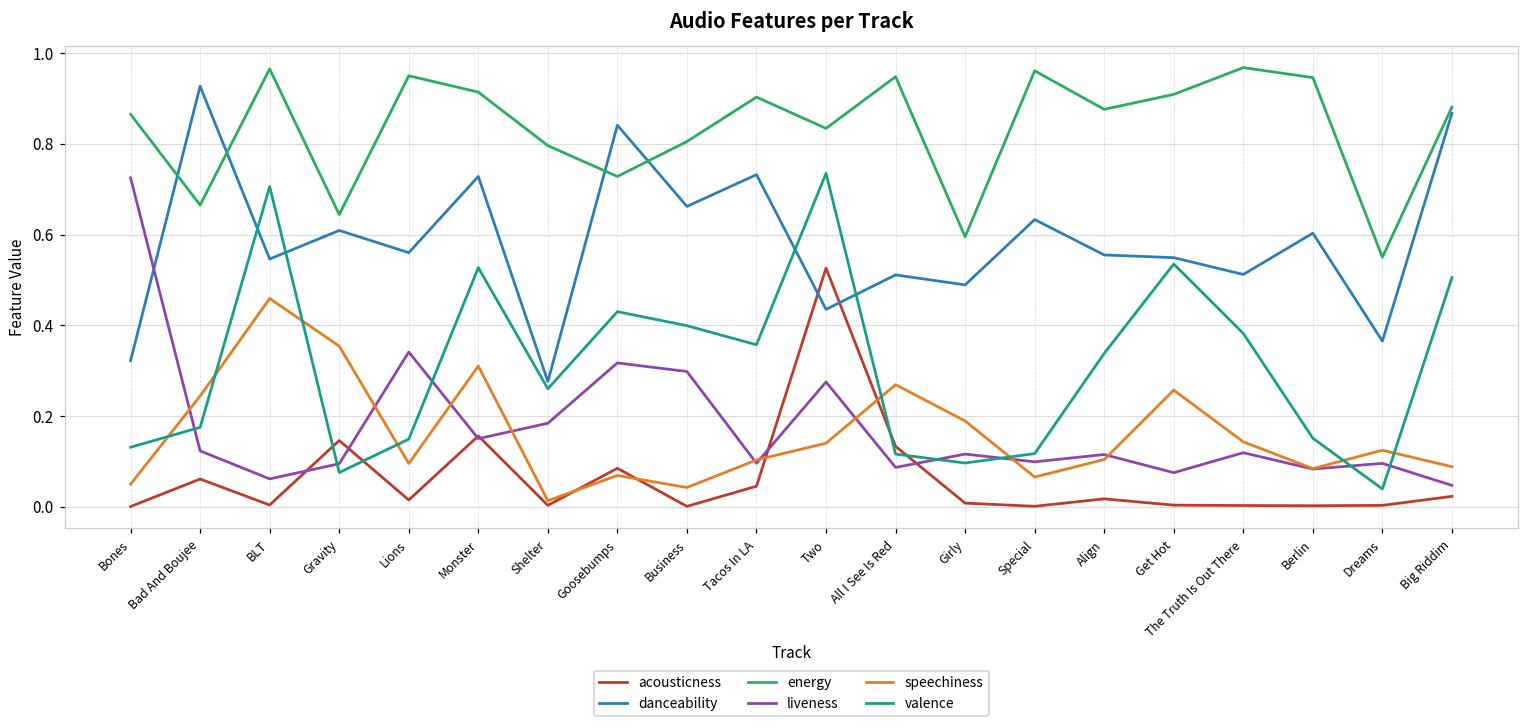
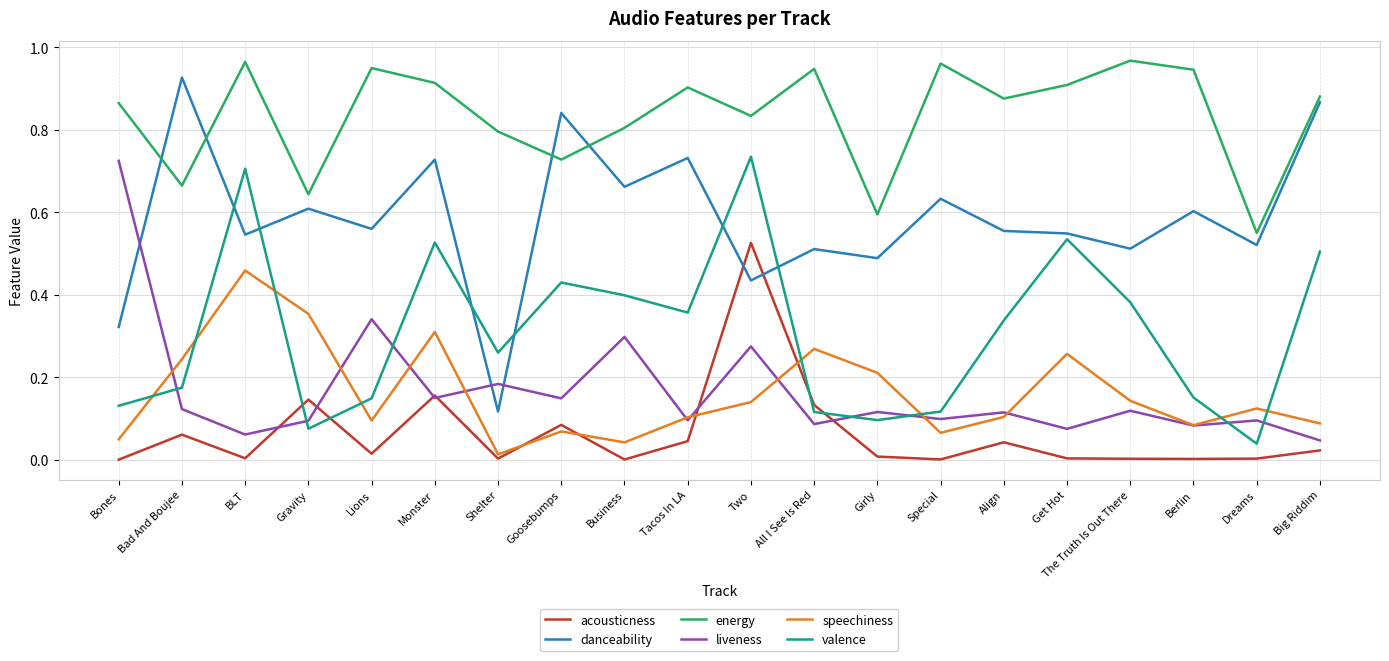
  {
    "acousticness": {
      "Bones": 0.00,
      "Bad And Boujee": 0.06,
      "BLT": 0.00,
      "Gravity": 0.15,
      "Lions": 0.01,
      "Shelter": 0.00,
      "Goosebumps": 0.08,
      "Business": 0.00,
      "Tacos In LA": 0.05,
      "Two": 0.53,
      "All I See Is Red": 0.13,
      "Girly": 0.01,
      "Special": 0.00,
-     "Align": 0.02,
+     "Align": 0.04,
      "Get Hot": 0.00,
      "The Truth Is Out There": 0.00,
      "Berlin": 0.00,
      "Dreams": 0.00,
      "Big Riddim": 0.02
    },
    "danceability": {
      "Bones": 0.32,
      "Bad And Boujee": 0.93,
      "BLT": 0.55,
      "Gravity": 0.61,
      "Lions": 0.56,
      "Monster": 0.73,
-     "Shelter": 0.28,
+     "Shelter": 0.12,
      "Goosebumps": 0.84,
      "Business": 0.66,
      "Tacos In LA": 0.73,
      "Two": 0.44,
      "All I See Is Red": 0.51,
      "Girly": 0.49,
      "Special": 0.63,
      "Align": 0.56,
      "Get Hot": 0.55,
      "The Truth Is Out There": 0.51,
      "Berlin": 0.60,
-     "Dreams": 0.37,
+     "Dreams": 0.52,
      "Big Riddim": 0.87
    },
    "liveness": {
      "Bones": 0.73,
      "Bad And Boujee": 0.12,
      "BLT": 0.06,
      "Gravity": 0.09,
      "Lions": 0.34,
      "Shelter": 0.18,
-     "Goosebumps": 0.32,
+     "Goosebumps": 0.15,
      "Business": 0.30,
      "Tacos In LA": 0.10,
      "Two": 0.28,
      "All I See Is Red": 0.09,
      "Girly": 0.12,
      "Special": 0.10,
      "Align": 0.12,
      "Get Hot": 0.08,
      "The Truth Is Out There": 0.12,
      "Dreams": 0.10,
      "Big Riddim": 0.05
    },
    "speechiness": {
      "Bones": 0.05,
      "Bad And Boujee": 0.24,
      "BLT": 0.46,
      "Gravity": 0.35,
      "Lions": 0.10,
      "Monster": 0.31,
      "Shelter": 0.01,
      "Goosebumps": 0.07,
      "Business": 0.04,
      "Tacos In LA": 0.10,
      "Two": 0.14,
      "All I See Is Red": 0.27,
-     "Girly": 0.19,
+     "Girly": 0.21,
      "Special": 0.07,
      "Align": 0.10,
      "Get Hot": 0.26,
      "The Truth Is Out There": 0.14,
      "Dreams": 0.12,
      "Big Riddim": 0.09
    }
  }
